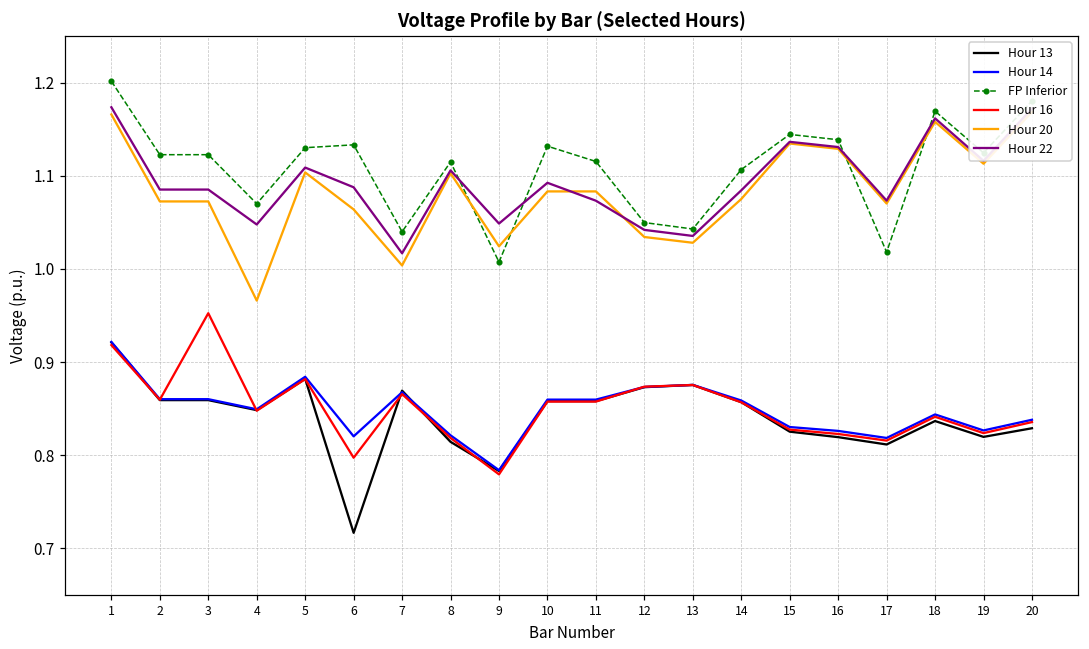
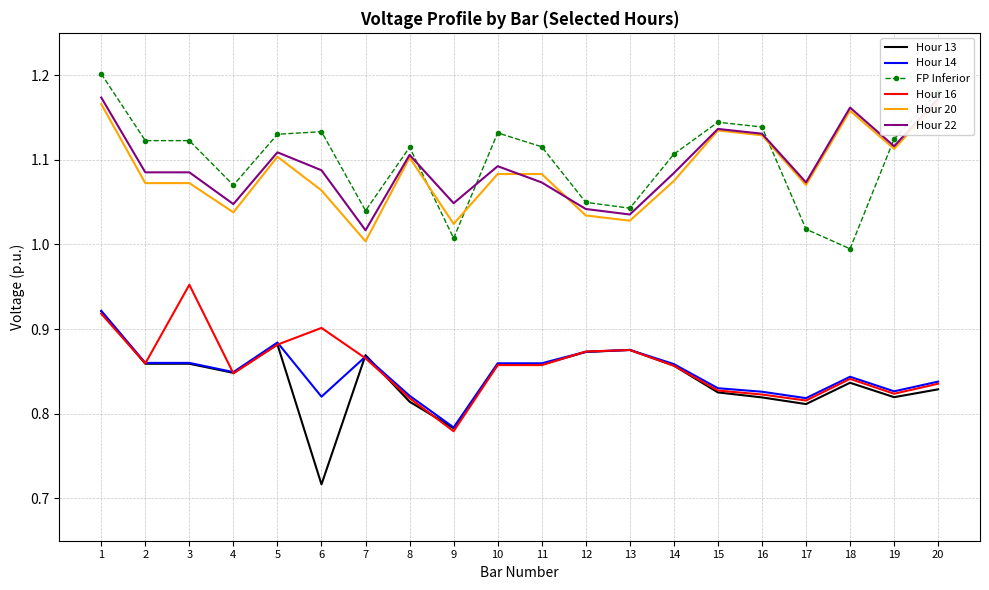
  {
    "Hour 13": {
      "6": 0.72,
      "8": 0.81,
      "16": 0.82,
      "17": 0.81,
      "18": 0.84,
      "19": 0.82,
      "20": 0.83
    },
    "Hour 14": {
      "6": 0.82,
      "16": 0.83
    },
    "FP Inferior": {
      "1": 1.20,
      "2": 1.12,
      "3": 1.12,
      "4": 1.07,
      "5": 1.13,
      "6": 1.13,
      "7": 1.04,
      "8": 1.11,
      "9": 1.01,
      "10": 1.13,
      "11": 1.12,
      "12": 1.05,
      "13": 1.04,
      "14": 1.11,
      "15": 1.14,
      "16": 1.14,
      "17": 1.02,
-     "18": 1.17,
+     "18": 0.99,
      "19": 1.12
    },
    "Hour 16": {
      "3": 0.95,
-     "6": 0.80,
+     "6": 0.90,
      "9": 0.78,
      "16": 0.82
    },
    "Hour 20": {
      "1": 1.17,
      "2": 1.07,
      "3": 1.07,
-     "4": 0.97,
+     "4": 1.04,
      "5": 1.10,
      "6": 1.06,
      "7": 1.00,
      "8": 1.10,
      "9": 1.02,
      "10": 1.08,
      "11": 1.08,
      "12": 1.03,
      "13": 1.03,
      "14": 1.08,
      "17": 1.07,
      "18": 1.16,
      "19": 1.11
    },
    "Hour 22": {
      "1": 1.17,
      "2": 1.09,
      "3": 1.09,
      "4": 1.05,
      "5": 1.11,
      "6": 1.09,
      "7": 1.02,
      "8": 1.11,
      "9": 1.05,
      "10": 1.09,
      "11": 1.07,
      "12": 1.04,
      "13": 1.04,
      "14": 1.08,
      "17": 1.07,
      "18": 1.16,
      "19": 1.12
    }
  }
